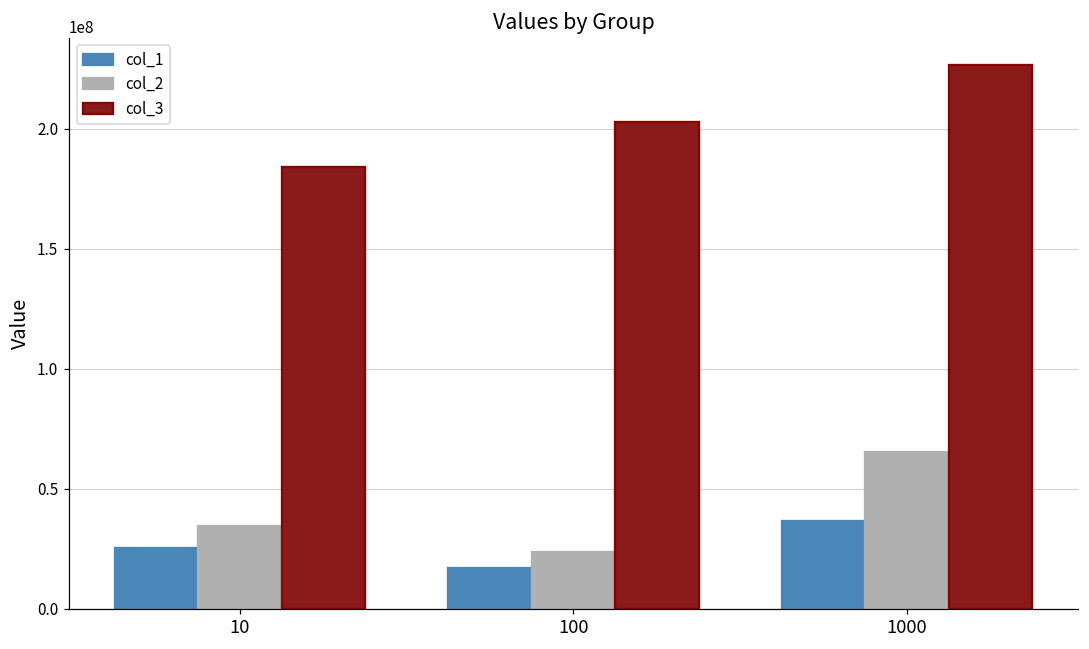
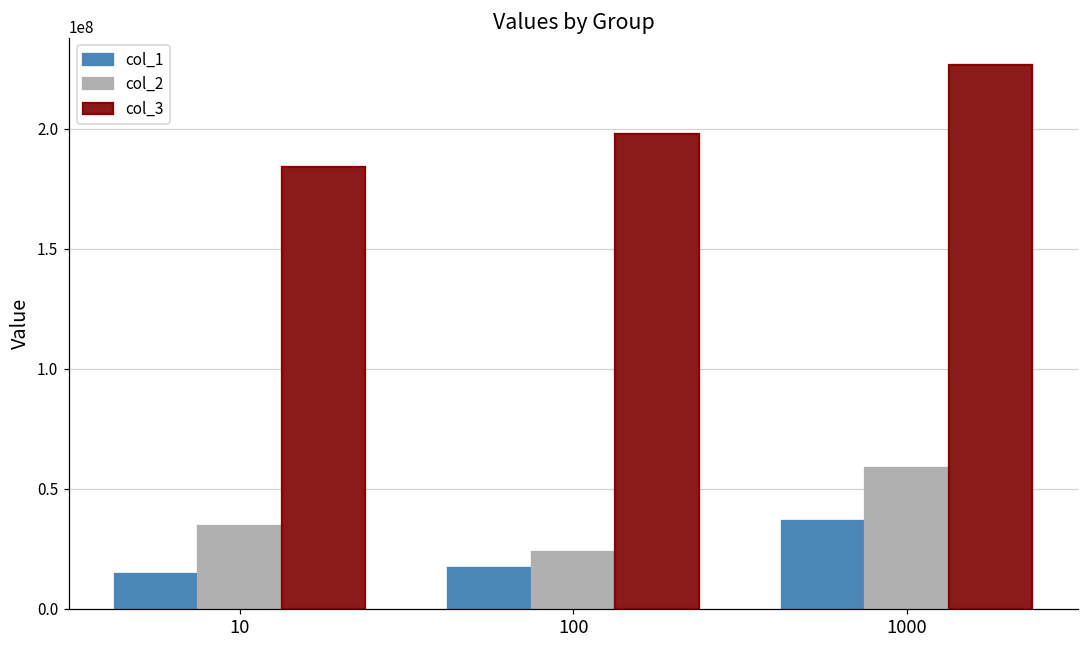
  {
    "col_1": {
-     "10": 25000000,
+     "10": 14000000,
      "100": 17000000,
      "1000": 36000000
    },
    "col_2": {
      "10": 35000000,
      "100": 23000000,
-     "1000": 65000000
+     "1000": 59000000
    },
    "col_3": {
      "10": 184000000,
-     "100": 203000000,
+     "100": 198000000,
      "1000": 227000000
    }
  }
